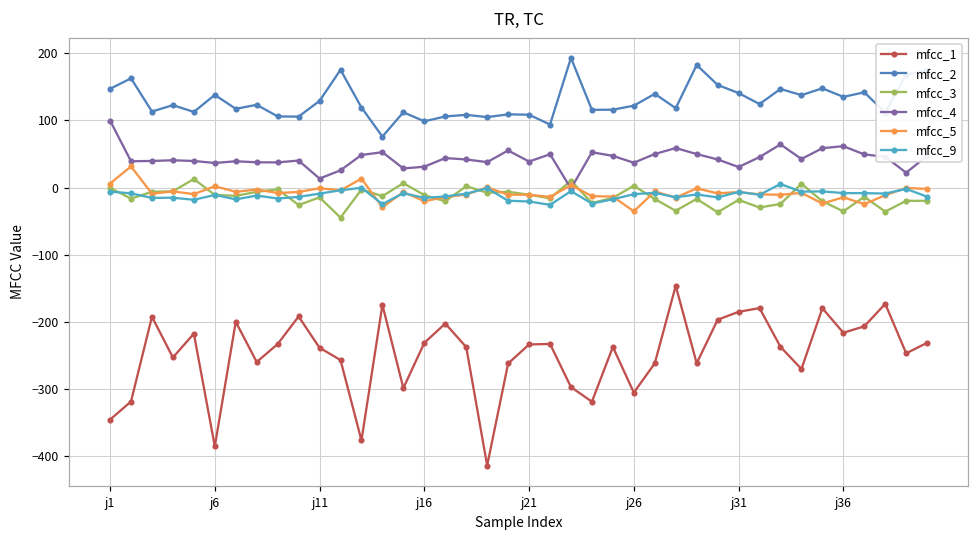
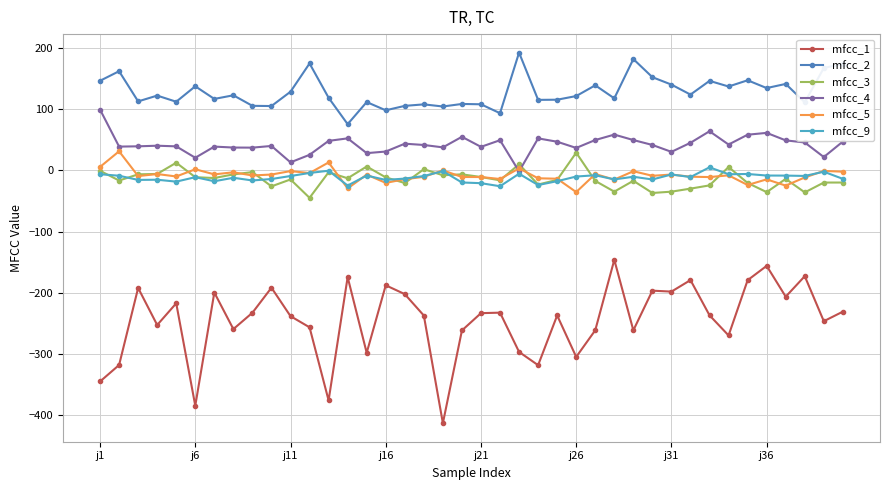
  {
    "mfcc_1": {
      "j1": -350,
      "j6": -390,
      "j11": -240,
-     "j16": -230,
+     "j16": -190,
      "j21": -230,
      "j26": -310,
-     "j31": -190,
-     "j36": -220
+     "j31": -200,
+     "j36": -160
    },
    "mfcc_3": {
      "j1": 0,
      "j11": -10,
-     "j26": 0,
-     "j31": -20,
+     "j26": 30,
+     "j31": -30,
      "j36": -40
    },
    "mfcc_4": {
      "j1": 100,
-     "j6": 40,
+     "j6": 20,
      "j11": 10,
      "j16": 30,
      "j21": 40,
      "j26": 40,
      "j31": 30,
      "j36": 60
    },
    "mfcc_5": {
      "j1": 10,
      "j6": 0,
      "j11": 0,
      "j16": -20,
      "j26": -40,
      "j36": -10
    }
  }
